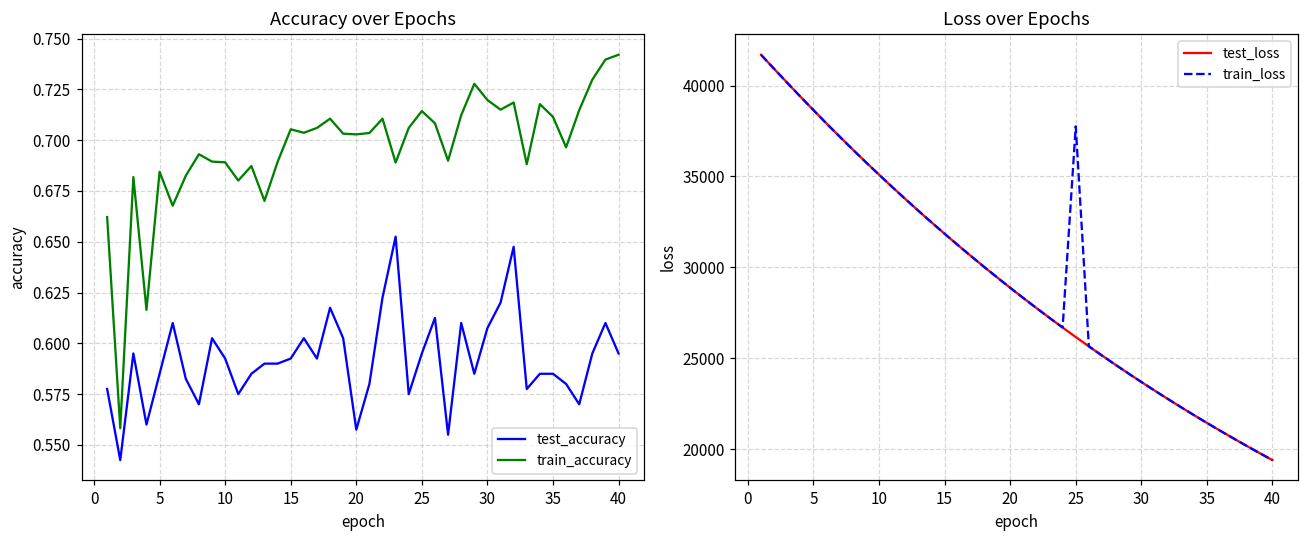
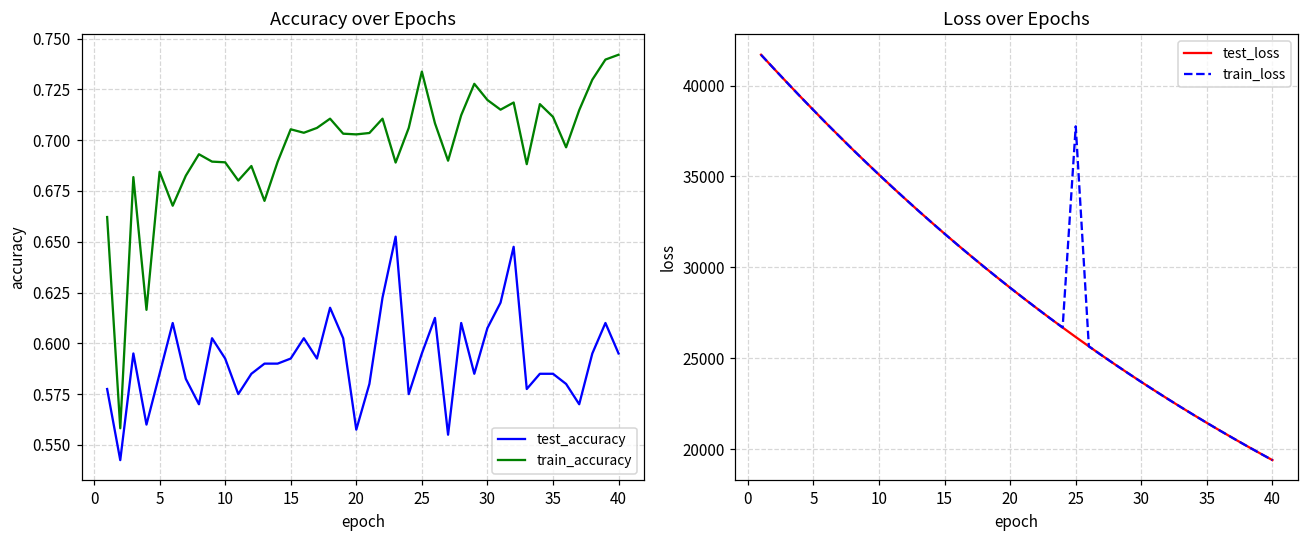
  {
    "Accuracy over Epochs": {
      "test_accuracy": {
        "5": 0.585,
        "10": 0.593,
        "15": 0.593,
        "20": 0.558,
        "25": 0.595,
        "30": 0.608,
        "35": 0.585,
        "40": 0.595
      },
      "train_accuracy": {
        "5": 0.684,
        "10": 0.689,
        "15": 0.705,
        "20": 0.703,
-       "25": 0.714,
+       "25": 0.734,
        "30": 0.720,
        "35": 0.711,
        "40": 0.742
      }
    },
    "Loss over Epochs": {
      "test_loss": {
        "25": 26200
      },
      "train_loss": {
        "25": 37800
      }
    }
  }
